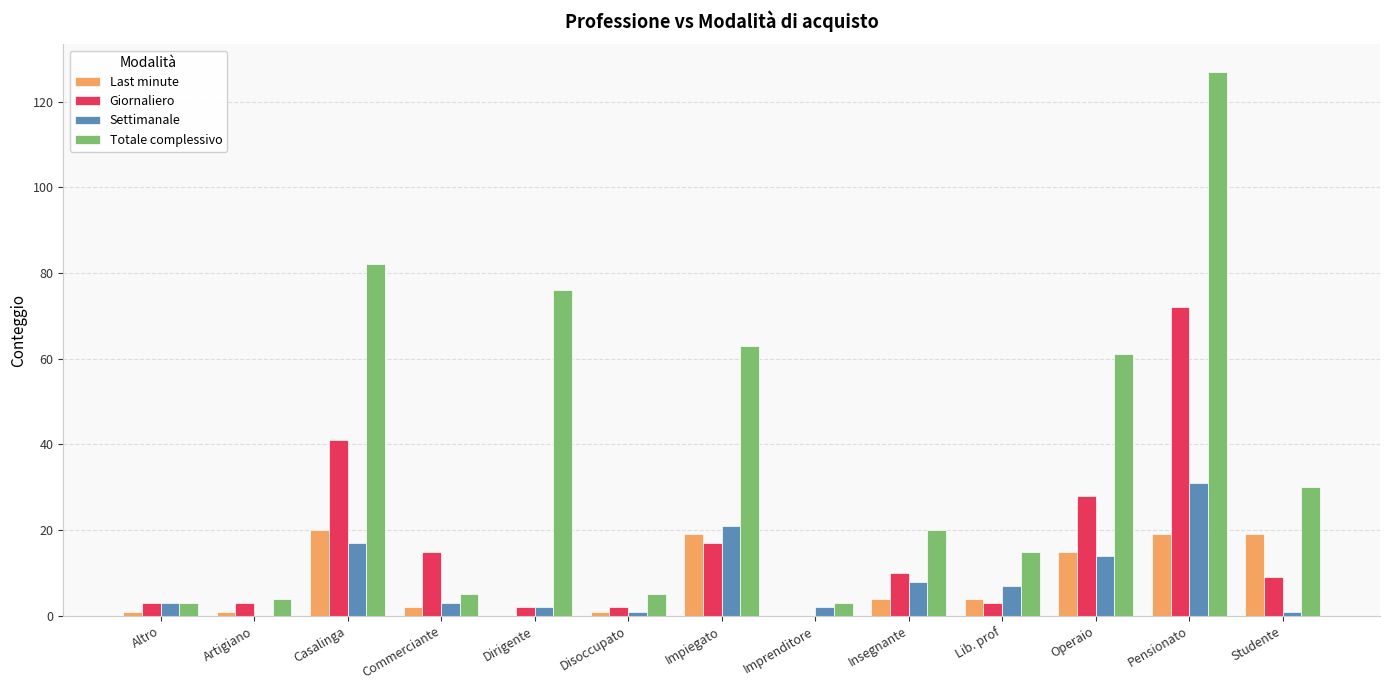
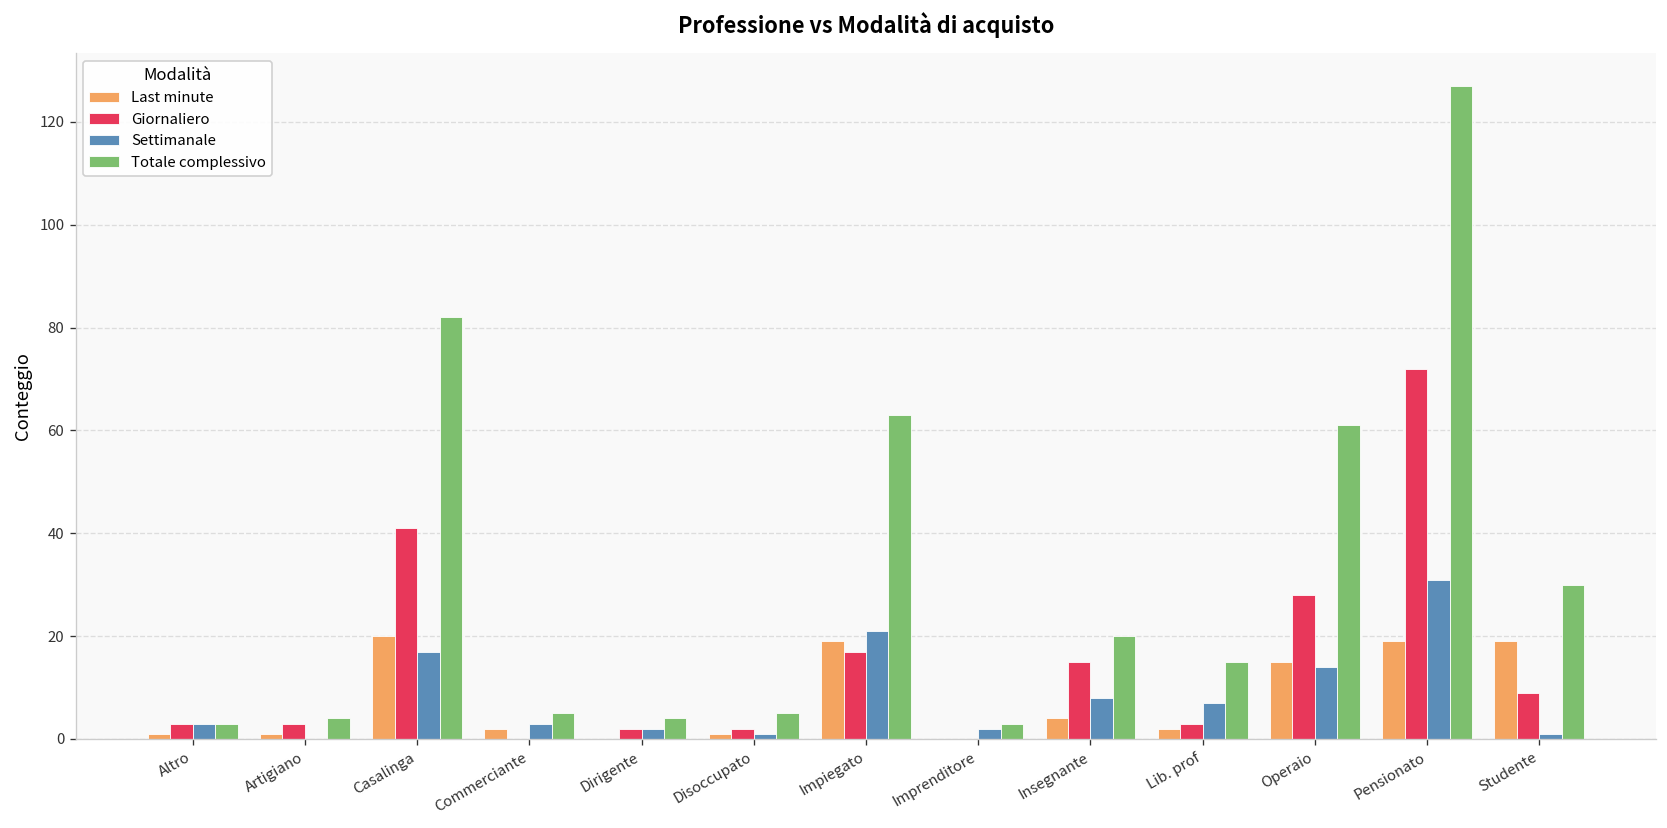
  {
    "Last minute": {
      "Altro": 1,
      "Artigiano": 1,
      "Casalinga": 20,
      "Commerciante": 2,
      "Dirigente": 0,
      "Disoccupato": 1,
      "Impiegato": 19,
      "Imprenditore": 0,
      "Insegnante": 4,
-     "Lib. prof": 4,
+     "Lib. prof": 2,
      "Operaio": 15,
      "Pensionato": 19,
      "Studente": 19
    },
    "Giornaliero": {
      "Altro": 3,
      "Artigiano": 3,
      "Casalinga": 41,
-     "Commerciante": 15,
+     "Commerciante": 0,
      "Dirigente": 2,
      "Disoccupato": 2,
      "Impiegato": 17,
      "Imprenditore": 0,
-     "Insegnante": 10,
+     "Insegnante": 15,
      "Lib. prof": 3,
      "Operaio": 28,
      "Pensionato": 72,
      "Studente": 9
    },
    "Settimanale": {
      "Altro": 3,
      "Artigiano": 0,
      "Casalinga": 17,
      "Commerciante": 3,
      "Dirigente": 2,
      "Disoccupato": 1,
      "Impiegato": 21,
      "Imprenditore": 2,
      "Insegnante": 8,
      "Lib. prof": 7,
      "Operaio": 14,
      "Pensionato": 31,
      "Studente": 1
    },
    "Totale complessivo": {
      "Altro": 3,
      "Artigiano": 4,
      "Casalinga": 82,
      "Commerciante": 5,
-     "Dirigente": 76,
+     "Dirigente": 4,
      "Disoccupato": 5,
      "Impiegato": 63,
      "Imprenditore": 3,
      "Insegnante": 20,
      "Lib. prof": 15,
      "Operaio": 61,
      "Pensionato": 127,
      "Studente": 30
    }
  }
